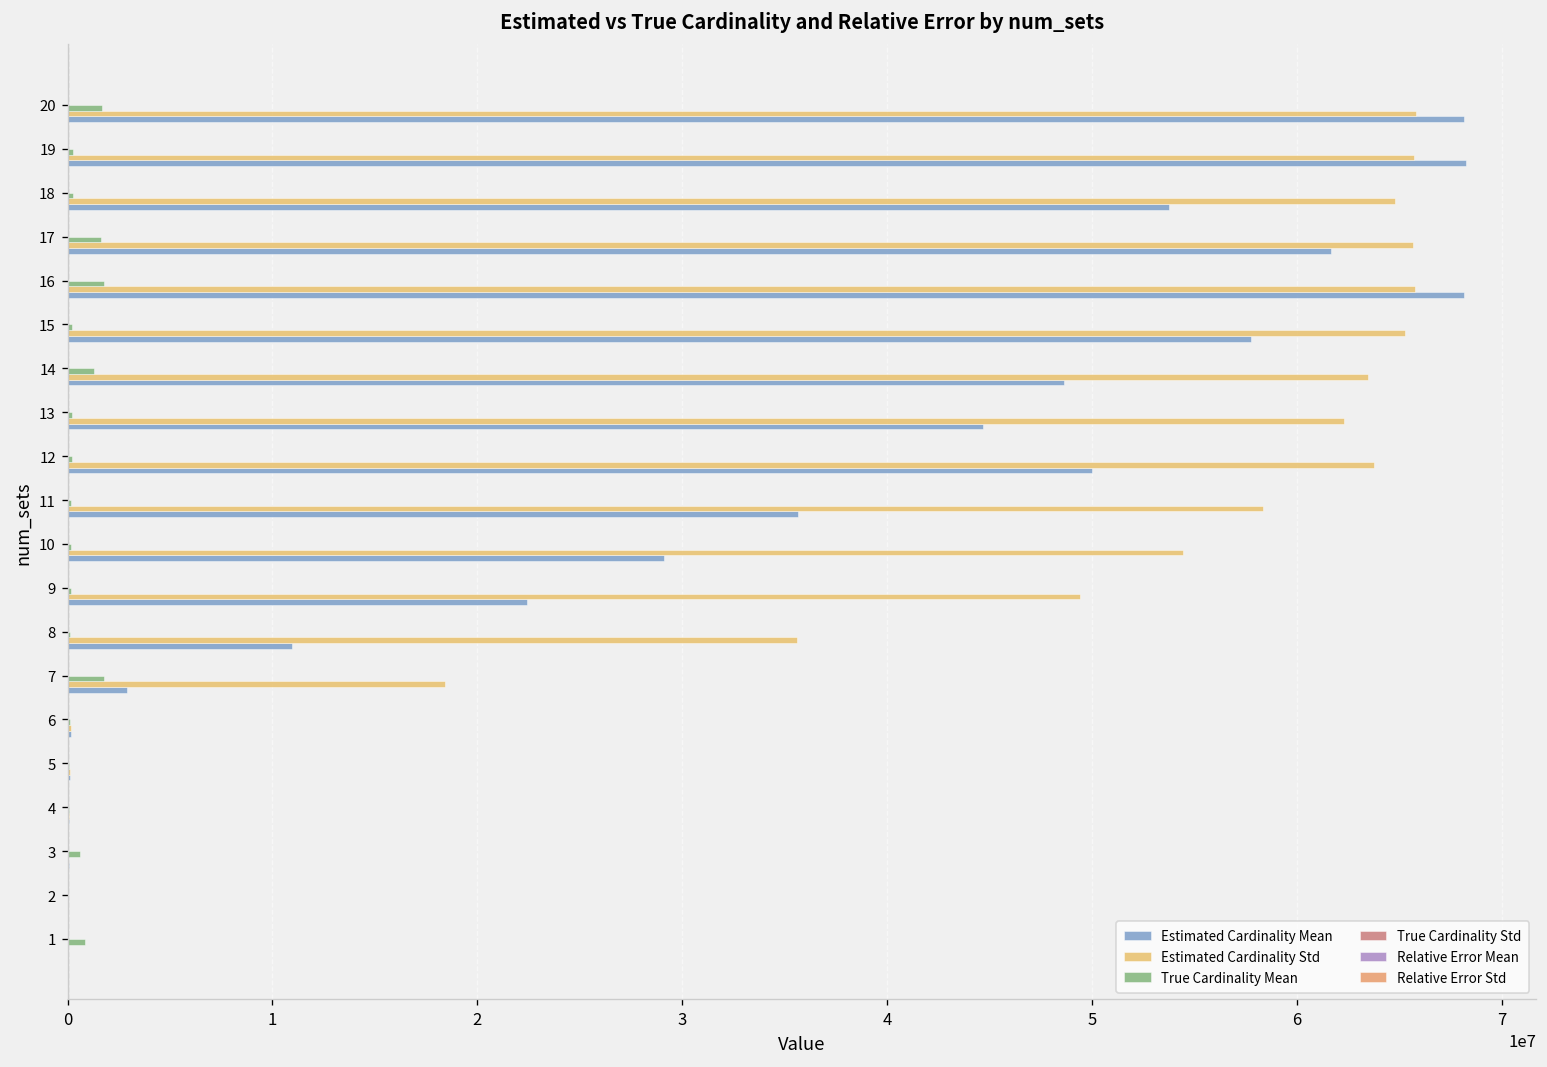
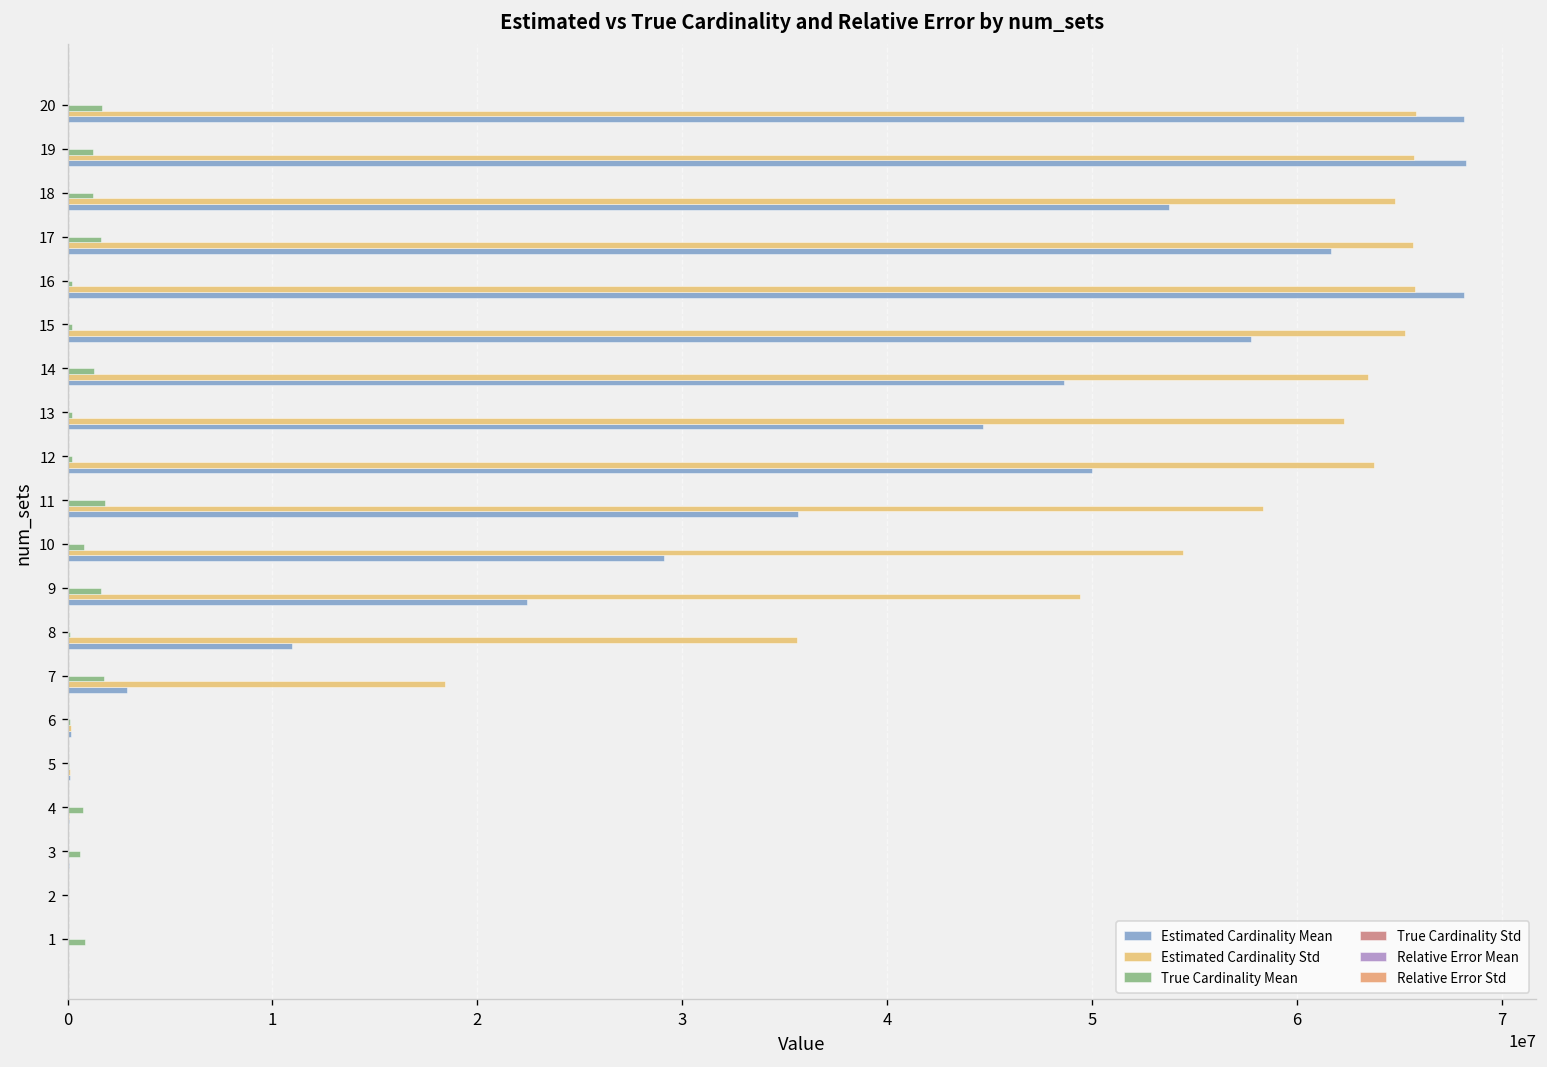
  {
    "True Cardinality Mean": {
      "20": 1700000,
-     "19": 300000,
-     "18": 300000,
+     "19": 1200000,
+     "18": 1300000,
      "17": 1600000,
-     "16": 1800000,
+     "16": 200000,
      "15": 200000,
      "14": 1300000,
      "13": 200000,
      "12": 200000,
-     "11": 200000,
-     "10": 200000,
-     "9": 200000,
+     "11": 1800000,
+     "10": 800000,
+     "9": 1600000,
      "7": 1800000,
-     "4": 100000,
+     "4": 700000,
      "3": 600000,
      "1": 900000
    }
  }
